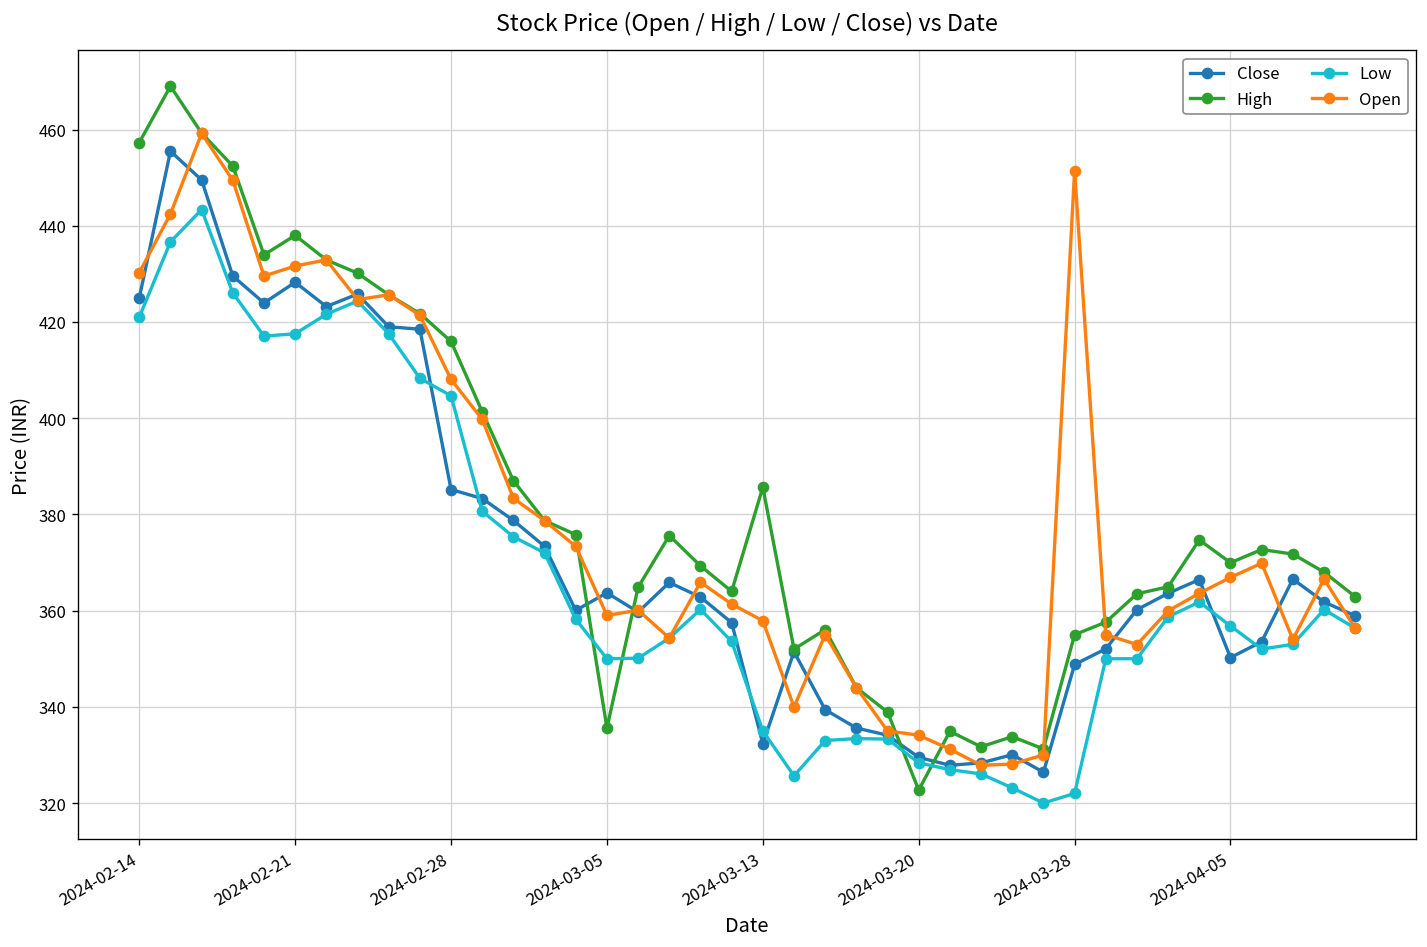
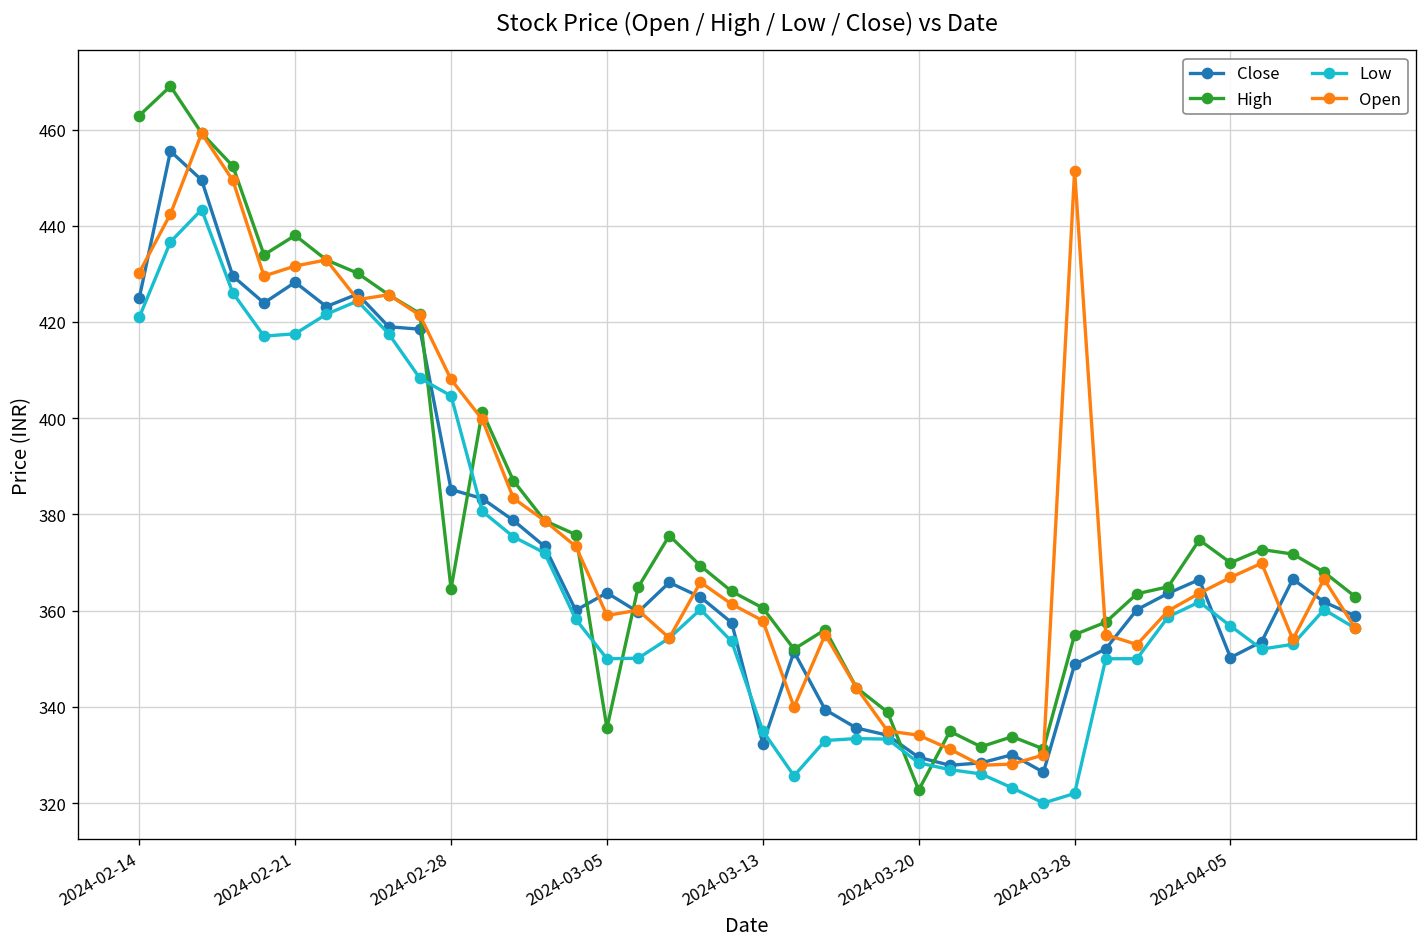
  {
    "Close": {
      "2024-02-14": 425,
      "2024-02-21": 428,
      "2024-02-28": 385,
      "2024-03-05": 364,
      "2024-03-13": 332,
      "2024-03-20": 330,
      "2024-03-28": 349,
      "2024-04-05": 350
    },
    "High": {
-     "2024-02-14": 457,
+     "2024-02-14": 463,
      "2024-02-21": 438,
-     "2024-02-28": 416,
+     "2024-02-28": 365,
      "2024-03-05": 336,
-     "2024-03-13": 386,
+     "2024-03-13": 361,
      "2024-03-20": 323,
      "2024-03-28": 355,
      "2024-04-05": 370
    },
    "Low": {
      "2024-02-14": 421,
      "2024-02-21": 418,
      "2024-02-28": 405,
      "2024-03-05": 350,
      "2024-03-13": 335,
      "2024-03-20": 328,
      "2024-03-28": 322,
      "2024-04-05": 357
    },
    "Open": {
      "2024-02-14": 430,
      "2024-02-21": 432,
      "2024-02-28": 408,
      "2024-03-05": 359,
      "2024-03-13": 358,
      "2024-03-20": 334,
      "2024-03-28": 451,
      "2024-04-05": 367
    }
  }
